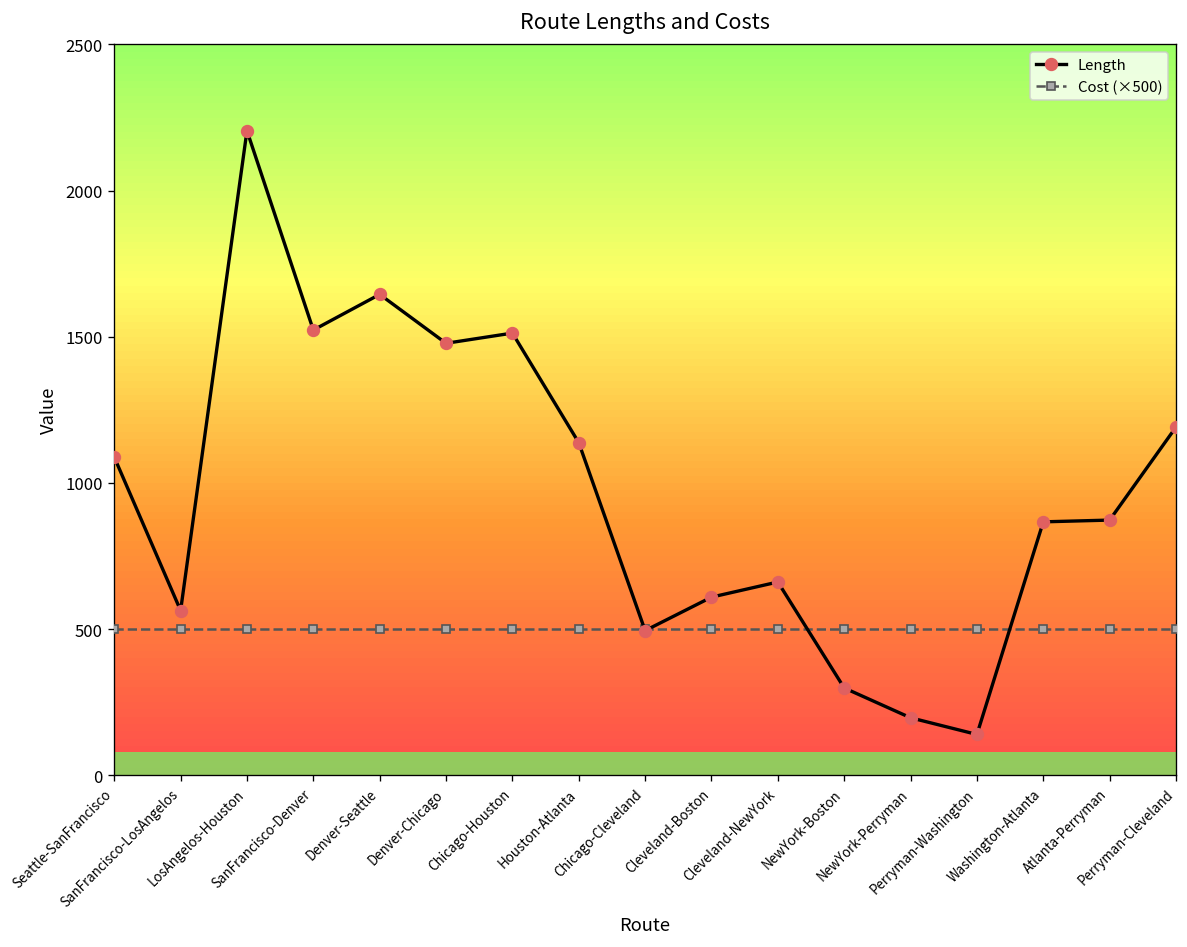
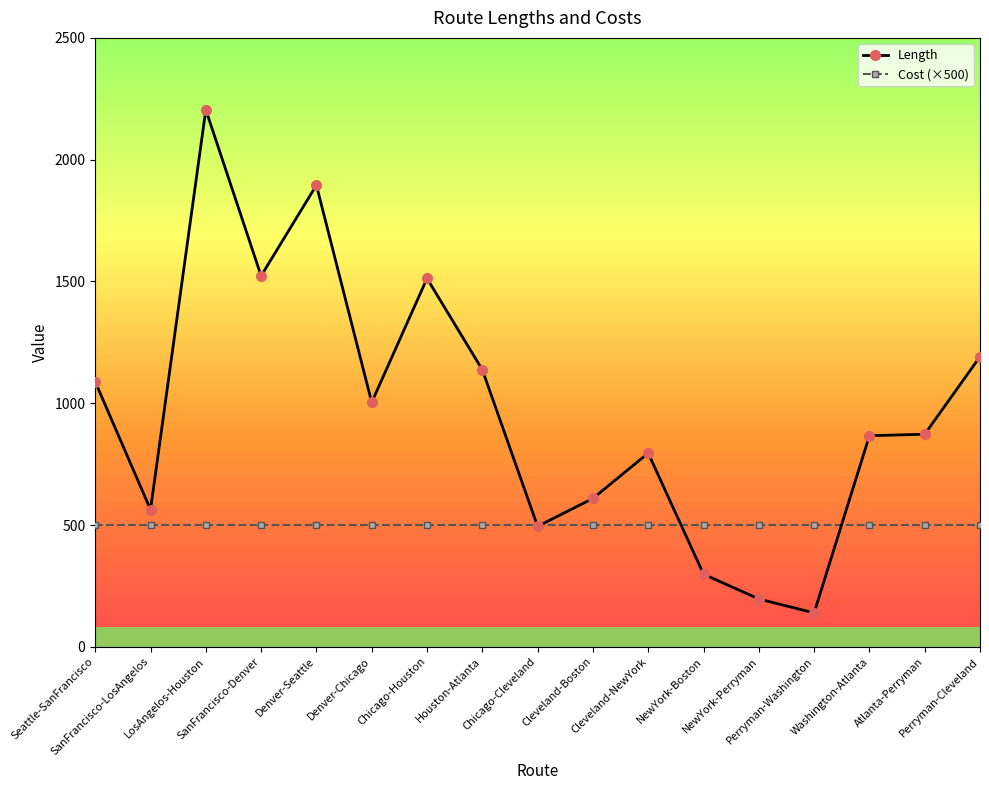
  {
    "Length": {
      "Seattle-SanFrancisco": 1090,
      "SanFrancisco-LosAngelos": 560,
      "LosAngelos-Houston": 2200,
      "SanFrancisco-Denver": 1520,
-     "Denver-Seattle": 1640,
-     "Denver-Chicago": 1480,
+     "Denver-Seattle": 1900,
+     "Denver-Chicago": 1000,
      "Chicago-Houston": 1510,
      "Houston-Atlanta": 1140,
      "Cleveland-Boston": 610,
-     "Cleveland-NewYork": 660,
+     "Cleveland-NewYork": 800,
      "NewYork-Boston": 300,
      "NewYork-Perryman": 200,
      "Perryman-Washington": 140,
      "Washington-Atlanta": 870,
      "Atlanta-Perryman": 870,
      "Perryman-Cleveland": 1190
    },
    "Cost (×500)": {
      "Seattle-SanFrancisco": 500,
      "SanFrancisco-LosAngelos": 500,
      "LosAngelos-Houston": 500,
      "SanFrancisco-Denver": 500,
      "Denver-Seattle": 500,
      "Denver-Chicago": 500,
      "Chicago-Houston": 500,
      "Houston-Atlanta": 500,
      "Cleveland-Boston": 500,
      "Cleveland-NewYork": 500,
      "NewYork-Boston": 500,
      "NewYork-Perryman": 500,
      "Perryman-Washington": 500,
      "Washington-Atlanta": 500,
      "Atlanta-Perryman": 500,
      "Perryman-Cleveland": 500
    }
  }
